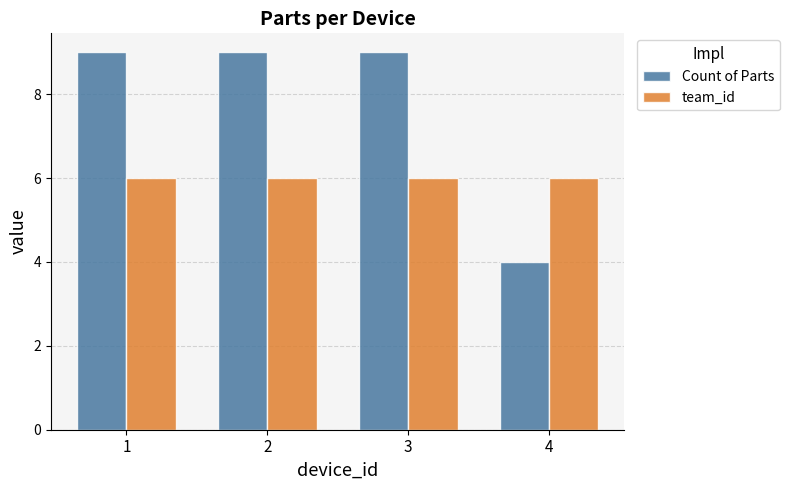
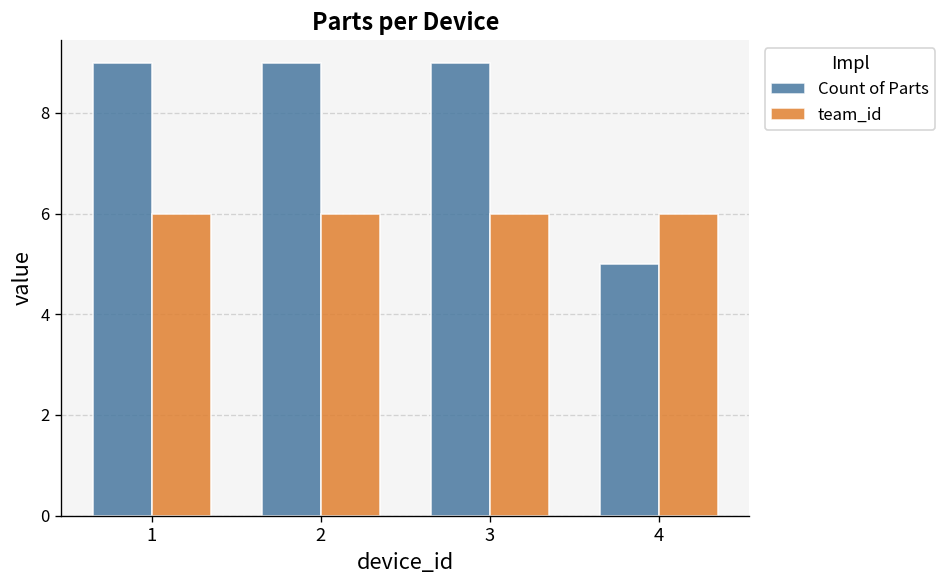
  {
    "Count of Parts": {
      "1": 9,
      "2": 9,
      "3": 9,
-     "4": 4
+     "4": 5
    },
    "team_id": {
      "1": 6,
      "2": 6,
      "3": 6,
      "4": 6
    }
  }
